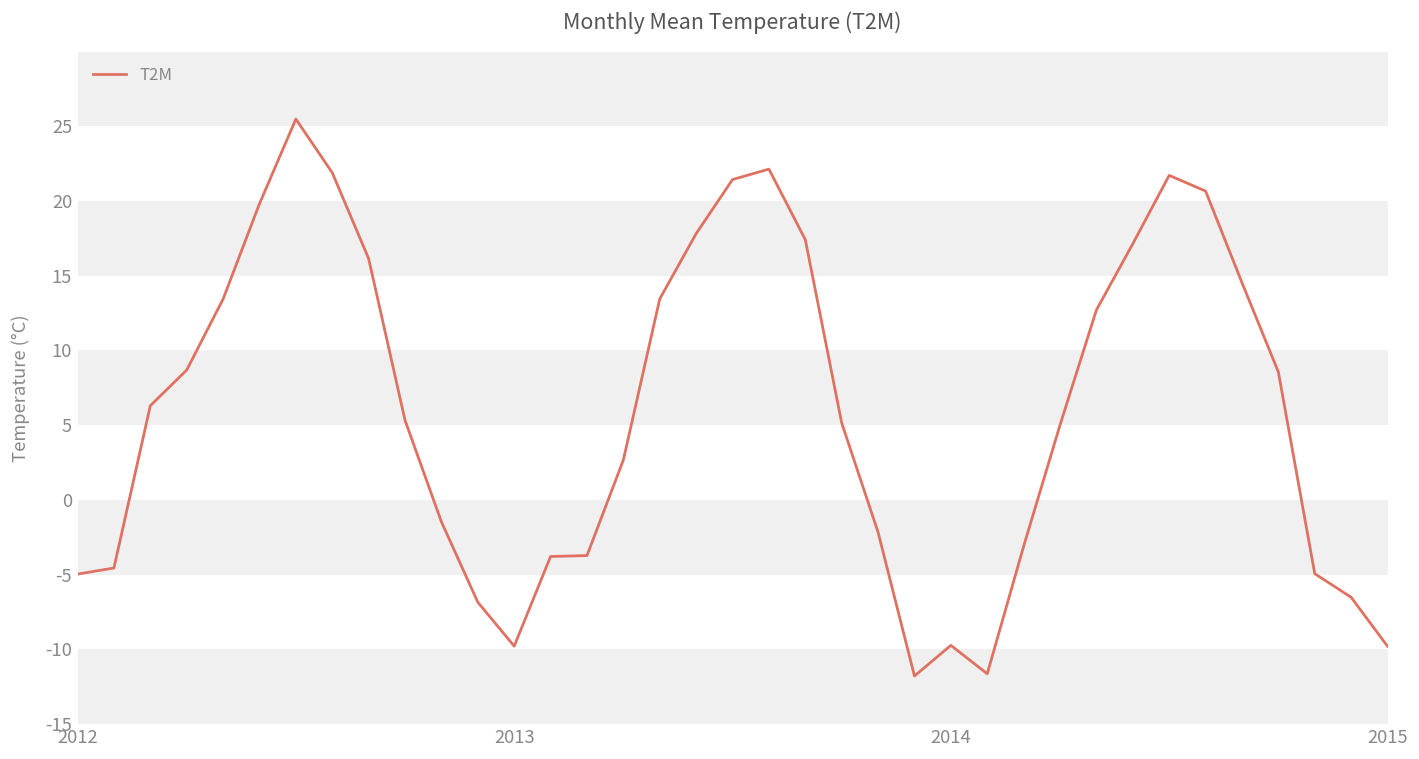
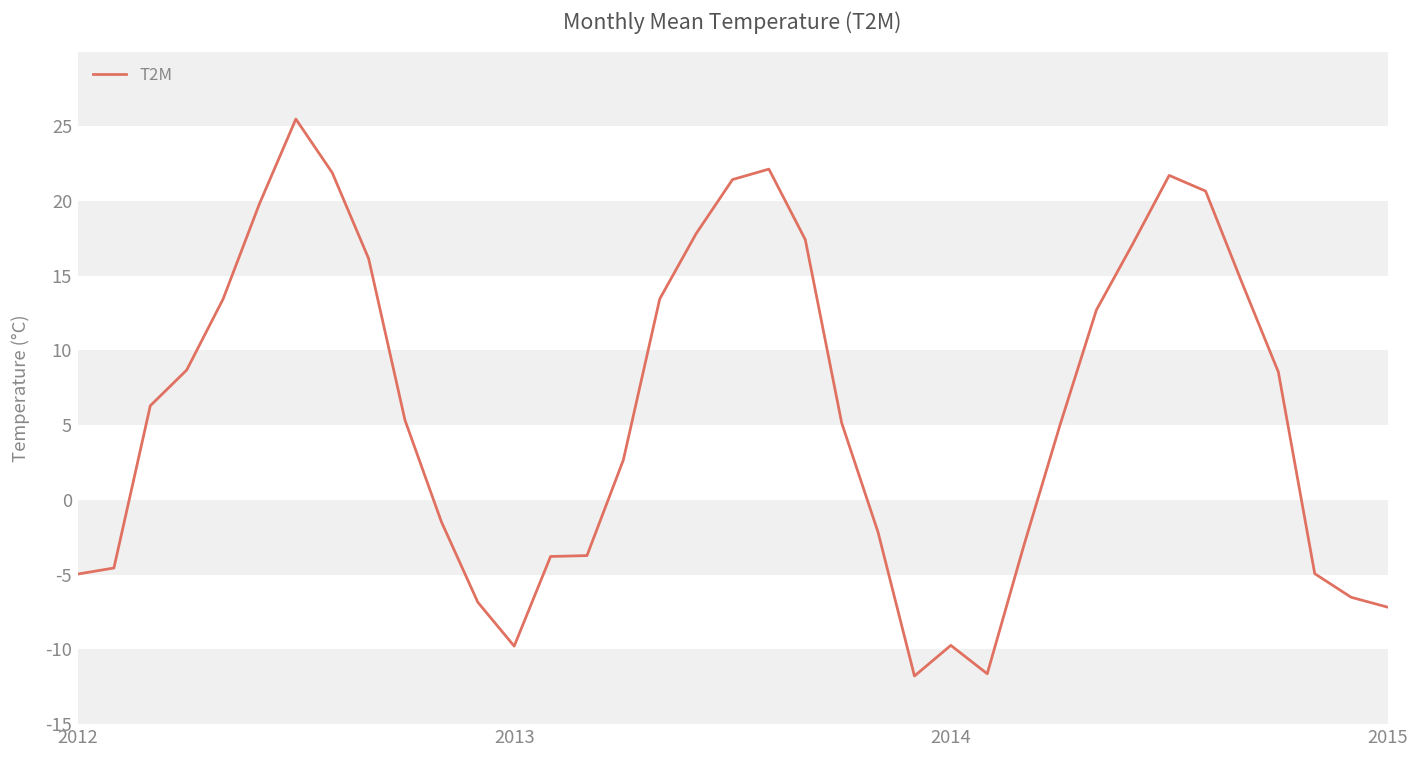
  {
    "2012": -5.0,
    "2013": -9.8,
    "2014": -9.7,
-   "2015": -9.8
+   "2015": -7.2
  }
